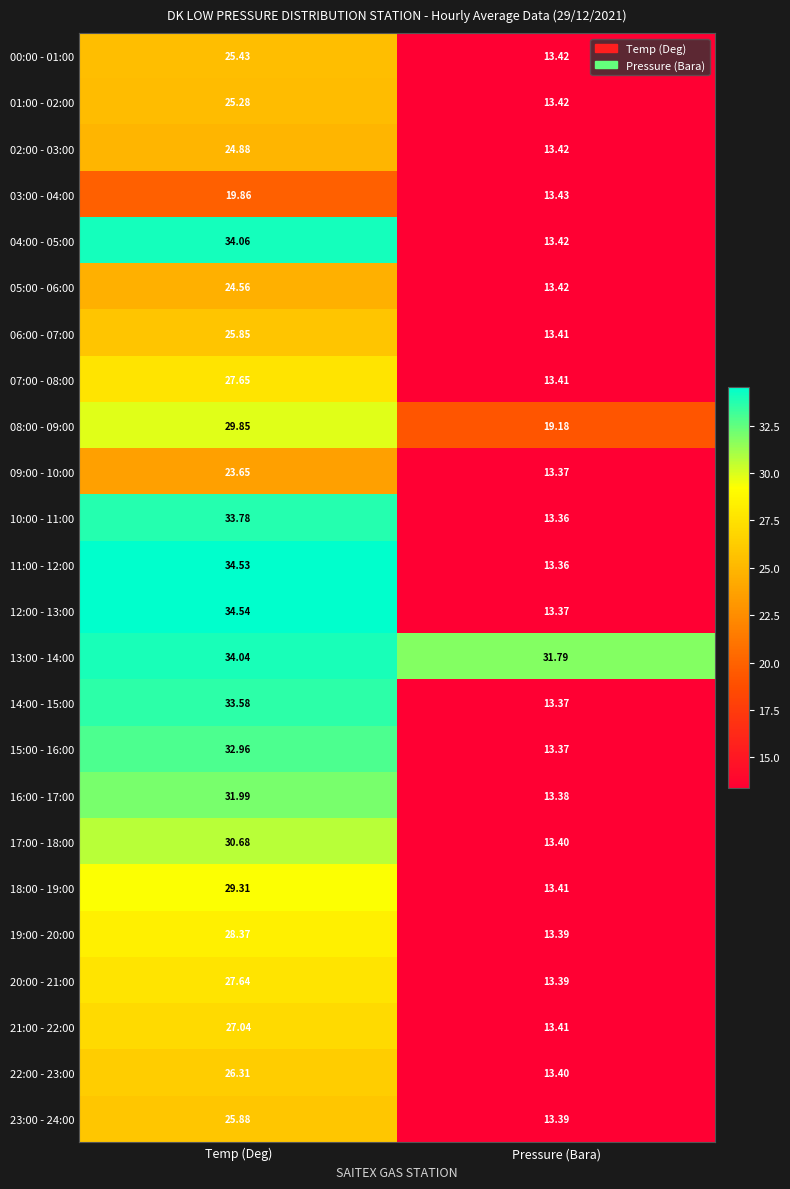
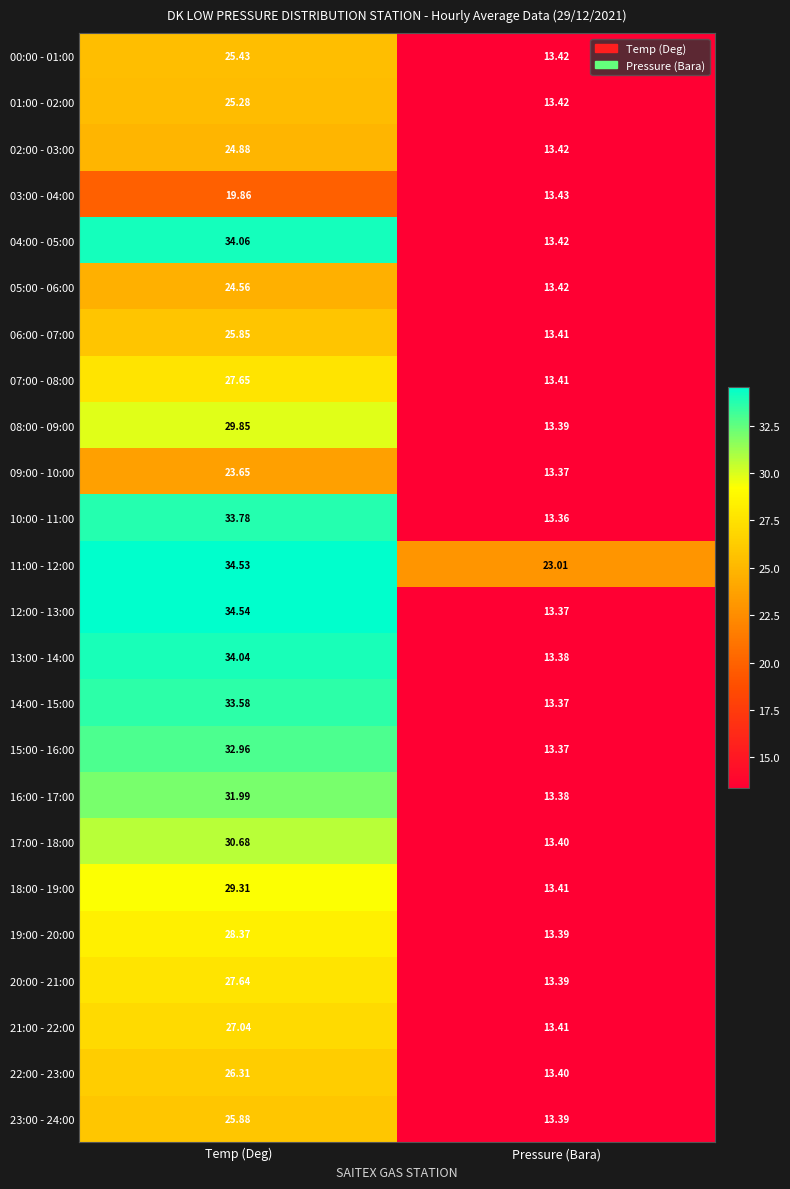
  {
    "00:00 - 01:00": {
      "Temp (Deg)": 25.43,
      "Pressure (Bara)": 13.42
    },
    "01:00 - 02:00": {
      "Temp (Deg)": 25.28,
      "Pressure (Bara)": 13.42
    },
    "02:00 - 03:00": {
      "Temp (Deg)": 24.88,
      "Pressure (Bara)": 13.42
    },
    "03:00 - 04:00": {
      "Temp (Deg)": 19.86,
      "Pressure (Bara)": 13.43
    },
    "04:00 - 05:00": {
      "Temp (Deg)": 34.06,
      "Pressure (Bara)": 13.42
    },
    "05:00 - 06:00": {
      "Temp (Deg)": 24.56,
      "Pressure (Bara)": 13.42
    },
    "06:00 - 07:00": {
      "Temp (Deg)": 25.85,
      "Pressure (Bara)": 13.41
    },
    "07:00 - 08:00": {
      "Temp (Deg)": 27.65,
      "Pressure (Bara)": 13.41
    },
    "08:00 - 09:00": {
      "Temp (Deg)": 29.85,
-     "Pressure (Bara)": 19.18
+     "Pressure (Bara)": 13.39
    },
    "09:00 - 10:00": {
      "Temp (Deg)": 23.65,
      "Pressure (Bara)": 13.37
    },
    "10:00 - 11:00": {
      "Temp (Deg)": 33.78,
      "Pressure (Bara)": 13.36
    },
    "11:00 - 12:00": {
      "Temp (Deg)": 34.53,
-     "Pressure (Bara)": 13.36
+     "Pressure (Bara)": 23.01
    },
    "12:00 - 13:00": {
      "Temp (Deg)": 34.54,
      "Pressure (Bara)": 13.37
    },
    "13:00 - 14:00": {
      "Temp (Deg)": 34.04,
-     "Pressure (Bara)": 31.79
+     "Pressure (Bara)": 13.38
    },
    "14:00 - 15:00": {
      "Temp (Deg)": 33.58,
      "Pressure (Bara)": 13.37
    },
    "15:00 - 16:00": {
      "Temp (Deg)": 32.96,
      "Pressure (Bara)": 13.37
    },
    "16:00 - 17:00": {
      "Temp (Deg)": 31.99,
      "Pressure (Bara)": 13.38
    },
    "17:00 - 18:00": {
      "Temp (Deg)": 30.68,
      "Pressure (Bara)": 13.40
    },
    "18:00 - 19:00": {
      "Temp (Deg)": 29.31,
      "Pressure (Bara)": 13.41
    },
    "19:00 - 20:00": {
      "Temp (Deg)": 28.37,
      "Pressure (Bara)": 13.39
    },
    "20:00 - 21:00": {
      "Temp (Deg)": 27.64,
      "Pressure (Bara)": 13.39
    },
    "21:00 - 22:00": {
      "Temp (Deg)": 27.04,
      "Pressure (Bara)": 13.41
    },
    "22:00 - 23:00": {
      "Temp (Deg)": 26.31,
      "Pressure (Bara)": 13.40
    },
    "23:00 - 24:00": {
      "Temp (Deg)": 25.88,
      "Pressure (Bara)": 13.39
    }
  }
